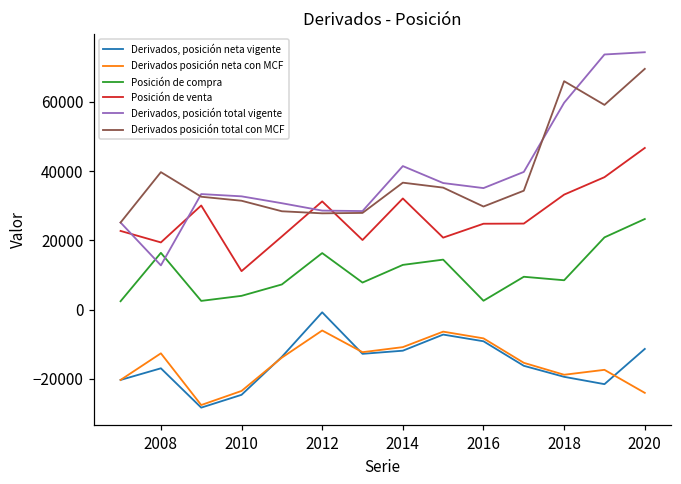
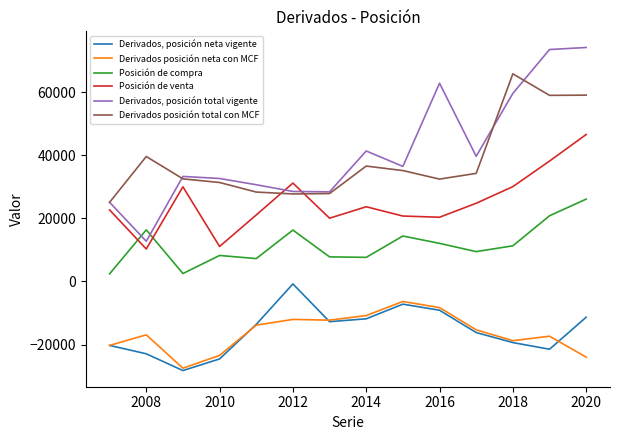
  {
    "Derivados, posición neta vigente": {
-     "2008": -17000,
+     "2008": -23000,
      "2010": -25000,
      "2012": -1000,
      "2014": -12000,
      "2016": -9000,
      "2020": -11000
    },
    "Derivados posición neta con MCF": {
-     "2008": -13000,
+     "2008": -17000,
      "2010": -23000,
-     "2012": -6000,
+     "2012": -12000,
      "2014": -11000,
      "2016": -8000,
      "2020": -24000
    },
    "Posición de compra": {
      "2008": 16000,
-     "2010": 4000,
+     "2010": 8000,
      "2012": 16000,
-     "2014": 13000,
-     "2016": 3000,
-     "2018": 8000,
+     "2014": 8000,
+     "2016": 12000,
+     "2018": 11000,
      "2020": 26000
    },
    "Posición de venta": {
-     "2008": 19000,
+     "2008": 10000,
      "2010": 11000,
      "2012": 31000,
-     "2014": 32000,
-     "2016": 25000,
-     "2018": 33000,
+     "2014": 24000,
+     "2016": 20000,
+     "2018": 30000,
      "2020": 47000
    },
    "Derivados, posición total vigente": {
      "2008": 13000,
      "2010": 33000,
      "2014": 41000,
-     "2016": 35000,
+     "2016": 63000,
      "2018": 60000,
      "2020": 74000
    },
    "Derivados posición total con MCF": {
      "2008": 40000,
      "2010": 31000,
      "2014": 37000,
-     "2016": 30000,
+     "2016": 33000,
      "2018": 66000,
-     "2020": 69000
+     "2020": 59000
    }
  }
